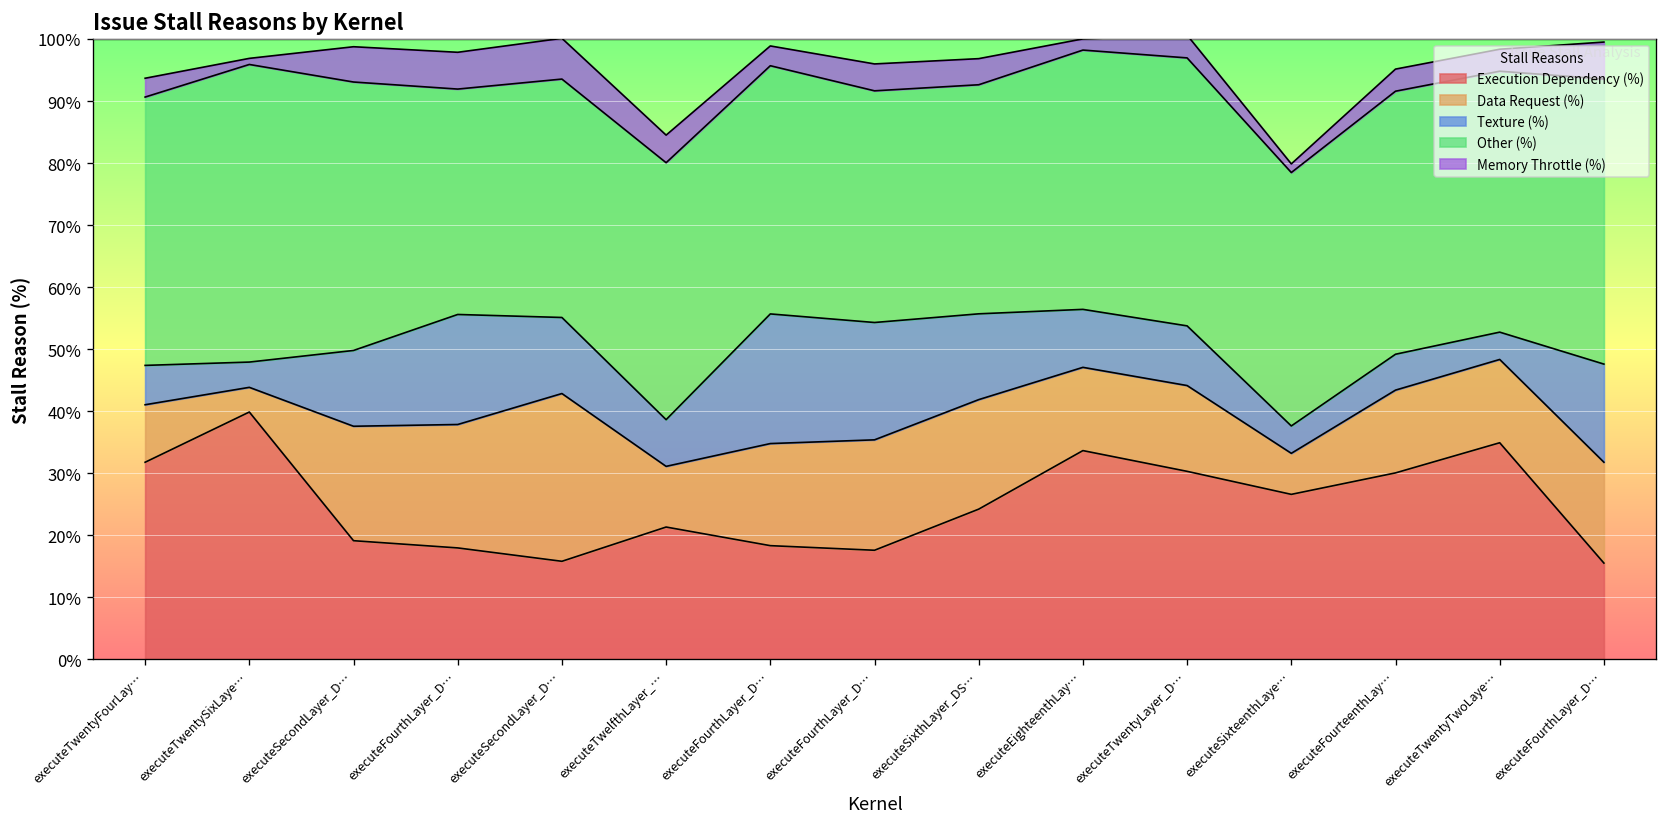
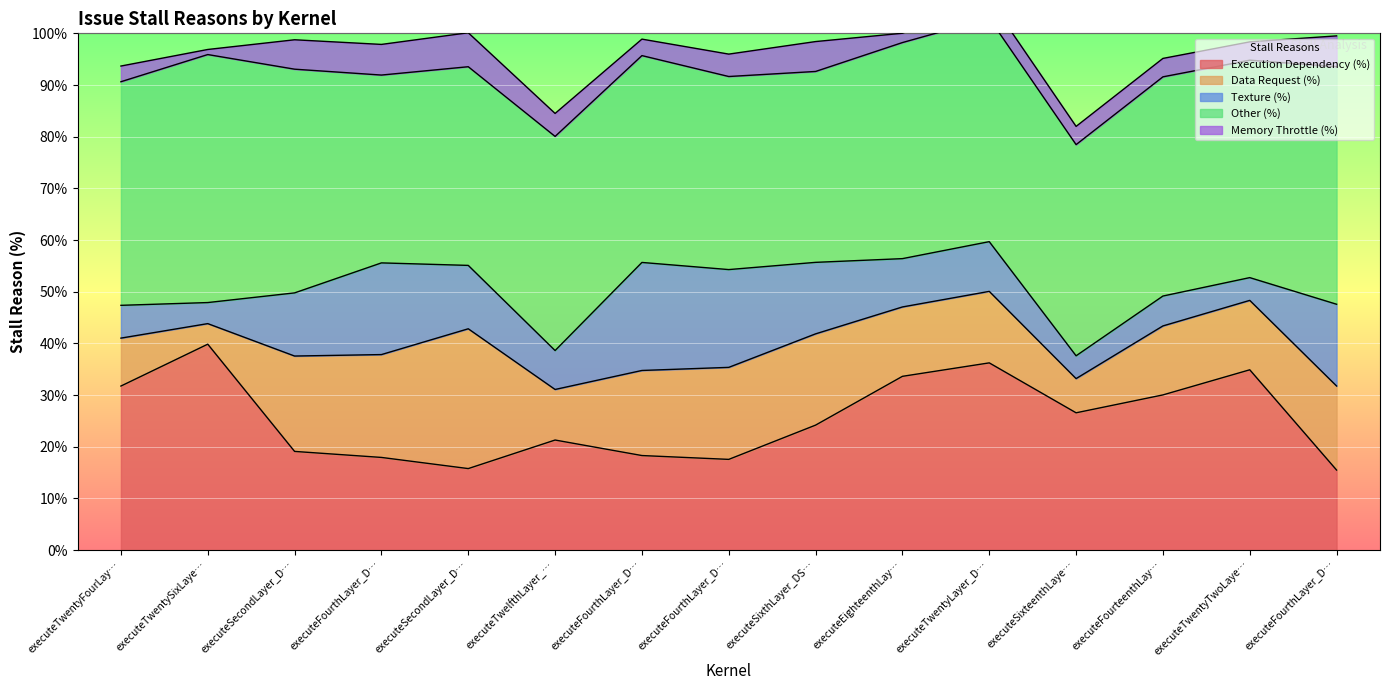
  {
    "Execution Dependency (%)": {
      "executeTwentyFourLay…": "32%",
      "executeTwentySixLaye…": "40%",
      "executeTwelfthLayer_…": "21%",
      "executeSixthLayer_DS…": "24%",
      "executeEighteenthLay…": "34%",
-     "executeTwentyLayer_D…": "30%",
+     "executeTwentyLayer_D…": "36%",
      "executeSixteenthLaye…": "27%",
      "executeFourteenthLay…": "30%",
      "executeTwentyTwoLaye…": "35%"
    },
    "Data Request (%)": {
      "executeTwentyFourLay…": "9%",
      "executeTwentySixLaye…": "4%",
      "executeTwelfthLayer_…": "10%",
      "executeSixthLayer_DS…": "18%",
      "executeEighteenthLay…": "13%",
      "executeTwentyLayer_D…": "14%",
      "executeSixteenthLaye…": "7%",
      "executeFourteenthLay…": "13%",
      "executeTwentyTwoLaye…": "13%"
    },
    "Texture (%)": {
      "executeTwentyFourLay…": "6%",
      "executeTwentySixLaye…": "4%",
      "executeTwelfthLayer_…": "8%",
      "executeSixthLayer_DS…": "14%",
      "executeEighteenthLay…": "9%",
      "executeTwentyLayer_D…": "10%",
      "executeSixteenthLaye…": "4%",
      "executeFourteenthLay…": "6%",
      "executeTwentyTwoLaye…": "4%"
    },
    "Other (%)": {
      "executeTwentyFourLay…": "43%",
      "executeTwentySixLaye…": "48%",
      "executeTwelfthLayer_…": "41%",
      "executeSixthLayer_DS…": "37%",
      "executeEighteenthLay…": "42%",
      "executeSixteenthLaye…": "41%",
      "executeFourteenthLay…": "42%"
    },
    "Memory Throttle (%)": {
      "executeTwentyFourLay…": "3%",
      "executeTwentySixLaye…": "1%",
      "executeTwelfthLayer_…": "4%",
-     "executeSixthLayer_DS…": "4%",
+     "executeSixthLayer_DS…": "6%",
      "executeEighteenthLay…": "2%",
-     "executeSixteenthLaye…": "1%",
+     "executeSixteenthLaye…": "4%",
      "executeFourteenthLay…": "4%"
    }
  }
